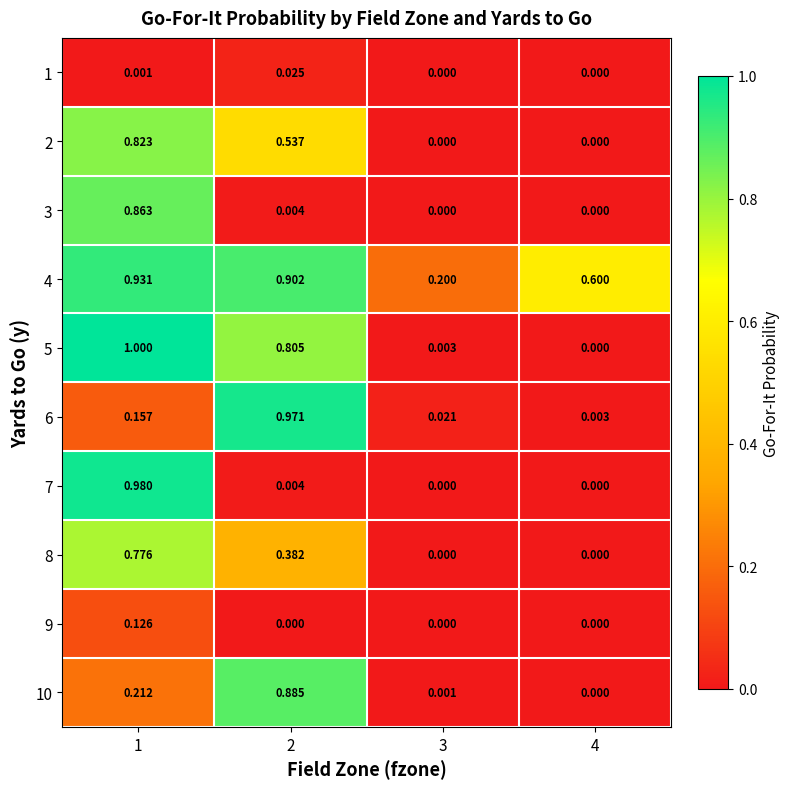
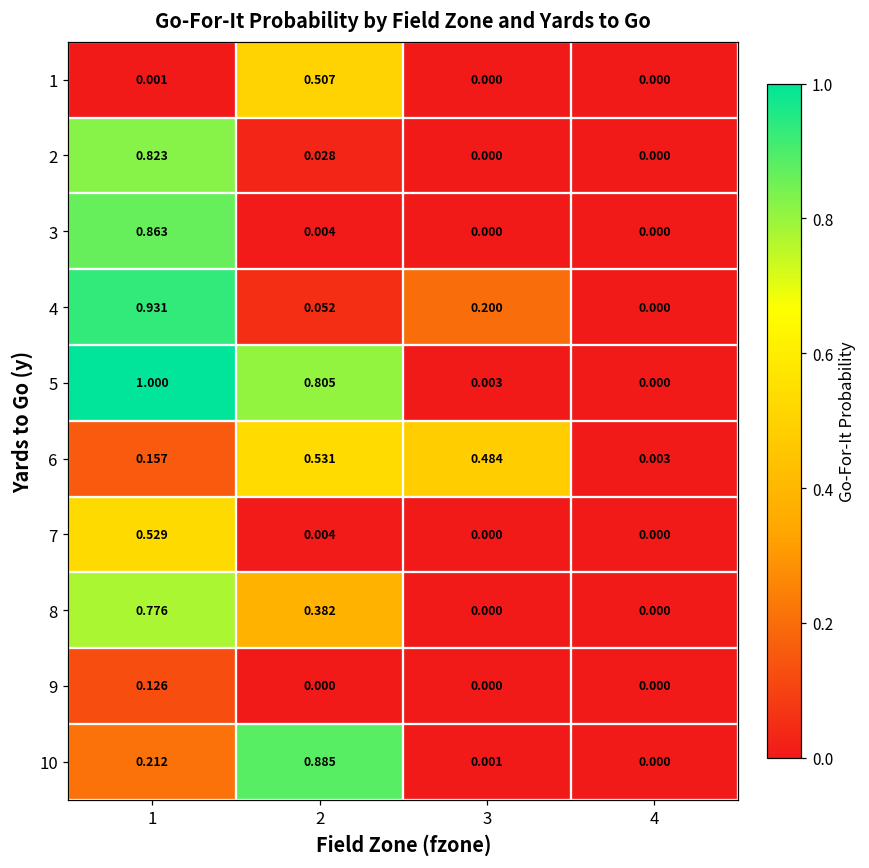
  {
    "1": {
      "1": 0.001,
-     "2": 0.025,
+     "2": 0.507,
      "3": 0.000,
      "4": 0.000
    },
    "2": {
      "1": 0.823,
-     "2": 0.537,
+     "2": 0.028,
      "3": 0.000,
      "4": 0.000
    },
    "3": {
      "1": 0.863,
      "2": 0.004,
      "3": 0.000,
      "4": 0.000
    },
    "4": {
      "1": 0.931,
-     "2": 0.902,
+     "2": 0.052,
      "3": 0.200,
-     "4": 0.600
+     "4": 0.000
    },
    "5": {
      "1": 1.000,
      "2": 0.805,
      "3": 0.003,
      "4": 0.000
    },
    "6": {
      "1": 0.157,
-     "2": 0.971,
-     "3": 0.021,
+     "2": 0.531,
+     "3": 0.484,
      "4": 0.003
    },
    "7": {
-     "1": 0.980,
+     "1": 0.529,
      "2": 0.004,
      "3": 0.000,
      "4": 0.000
    },
    "8": {
      "1": 0.776,
      "2": 0.382,
      "3": 0.000,
      "4": 0.000
    },
    "9": {
      "1": 0.126,
      "2": 0.000,
      "3": 0.000,
      "4": 0.000
    },
    "10": {
      "1": 0.212,
      "2": 0.885,
      "3": 0.001,
      "4": 0.000
    }
  }
